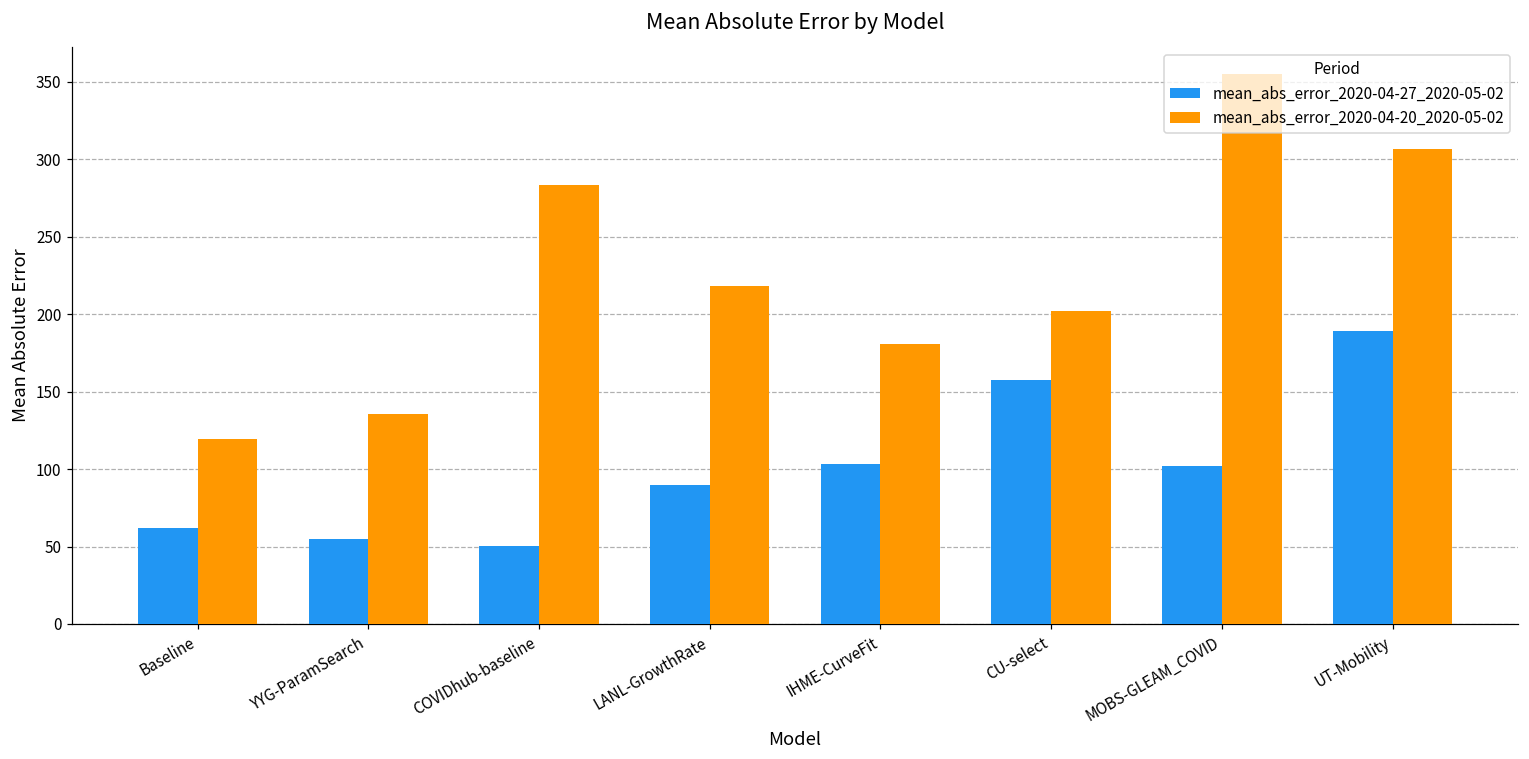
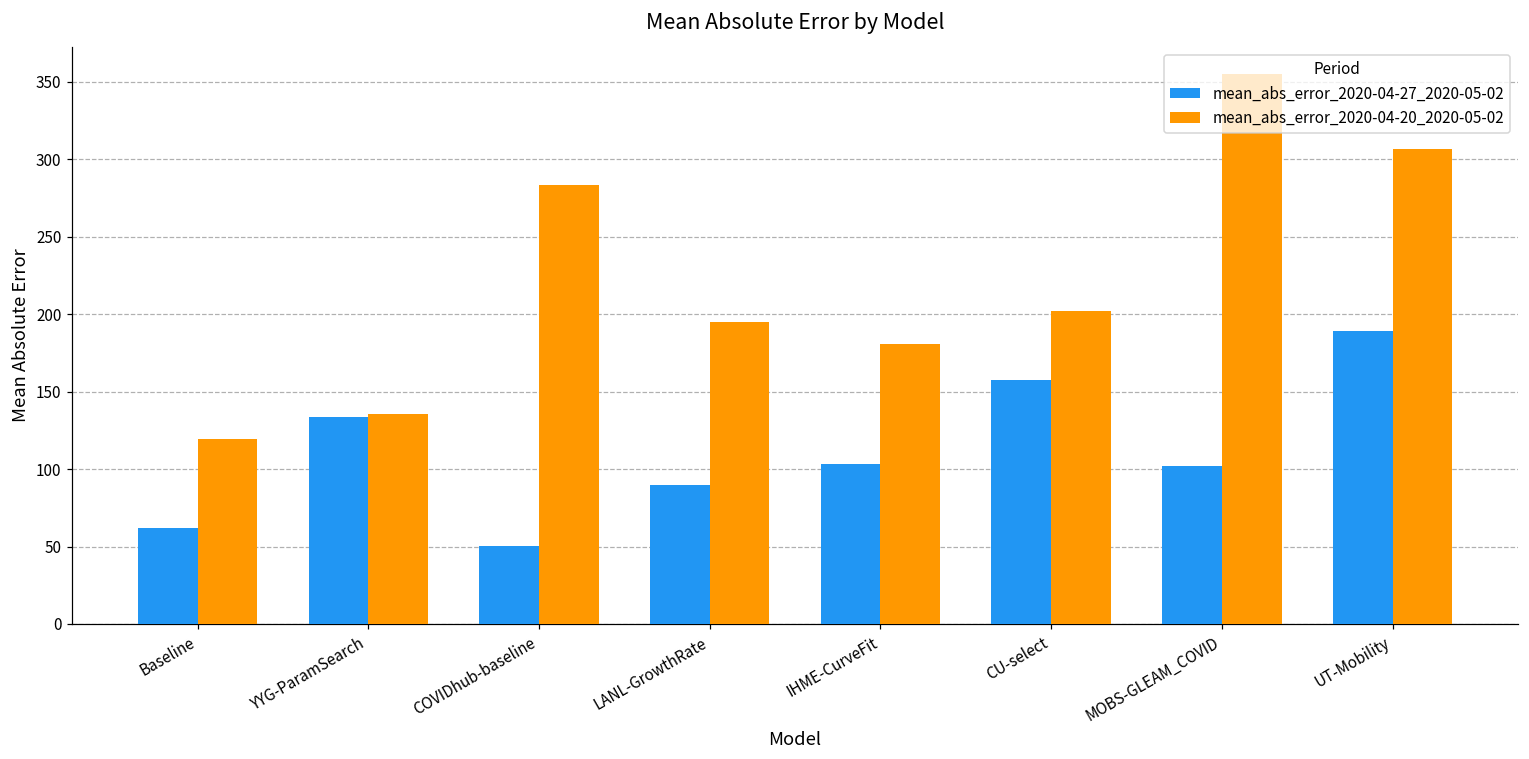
  {
    "mean_abs_error_2020-04-27_2020-05-02": {
      "Baseline": 62,
-     "YYG-ParamSearch": 55,
+     "YYG-ParamSearch": 134,
      "COVIDhub-baseline": 50,
      "LANL-GrowthRate": 90,
      "IHME-CurveFit": 103,
      "CU-select": 157,
      "MOBS-GLEAM_COVID": 102,
      "UT-Mobility": 189
    },
    "mean_abs_error_2020-04-20_2020-05-02": {
      "Baseline": 120,
      "YYG-ParamSearch": 135,
      "COVIDhub-baseline": 284,
-     "LANL-GrowthRate": 218,
+     "LANL-GrowthRate": 195,
      "IHME-CurveFit": 181,
      "CU-select": 202,
      "UT-Mobility": 307
    }
  }
